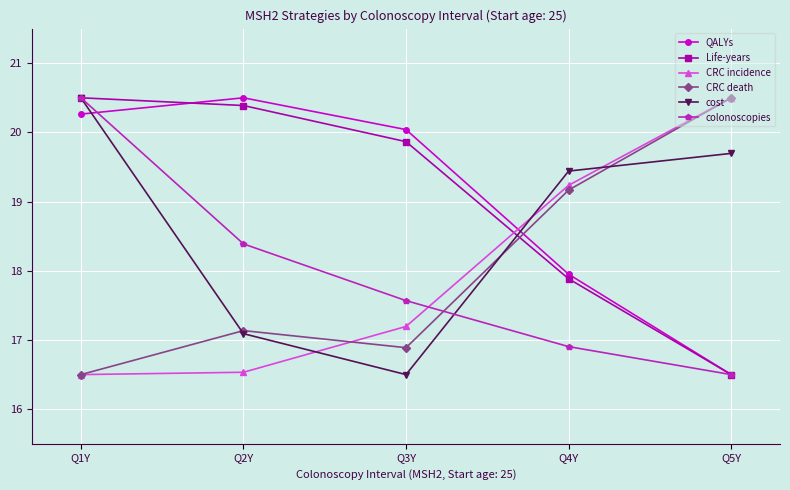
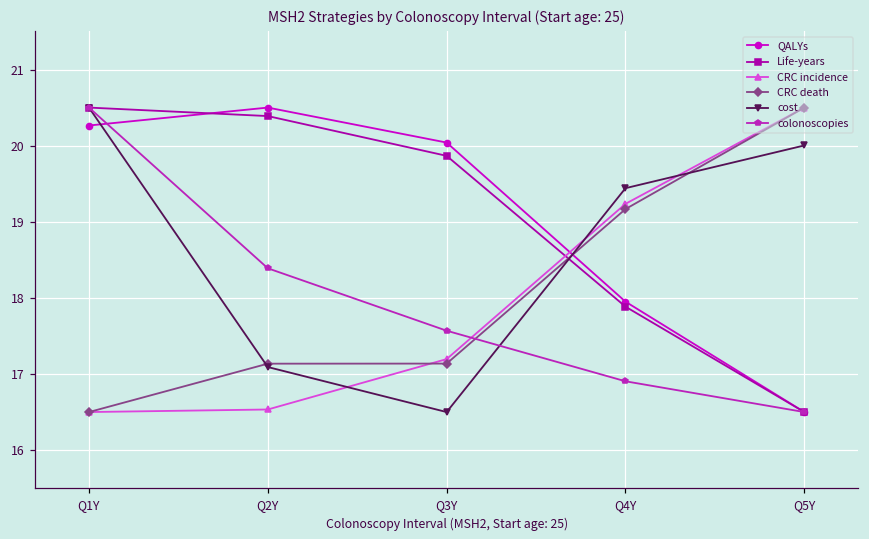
  {
    "CRC death": {
      "Q2Y": 17.1,
-     "Q3Y": 16.9,
+     "Q3Y": 17.1,
      "Q4Y": 19.2
    },
    "cost": {
      "Q2Y": 17.1,
      "Q3Y": 16.5,
      "Q4Y": 19.4,
-     "Q5Y": 19.7
+     "Q5Y": 20.0
    }
  }
